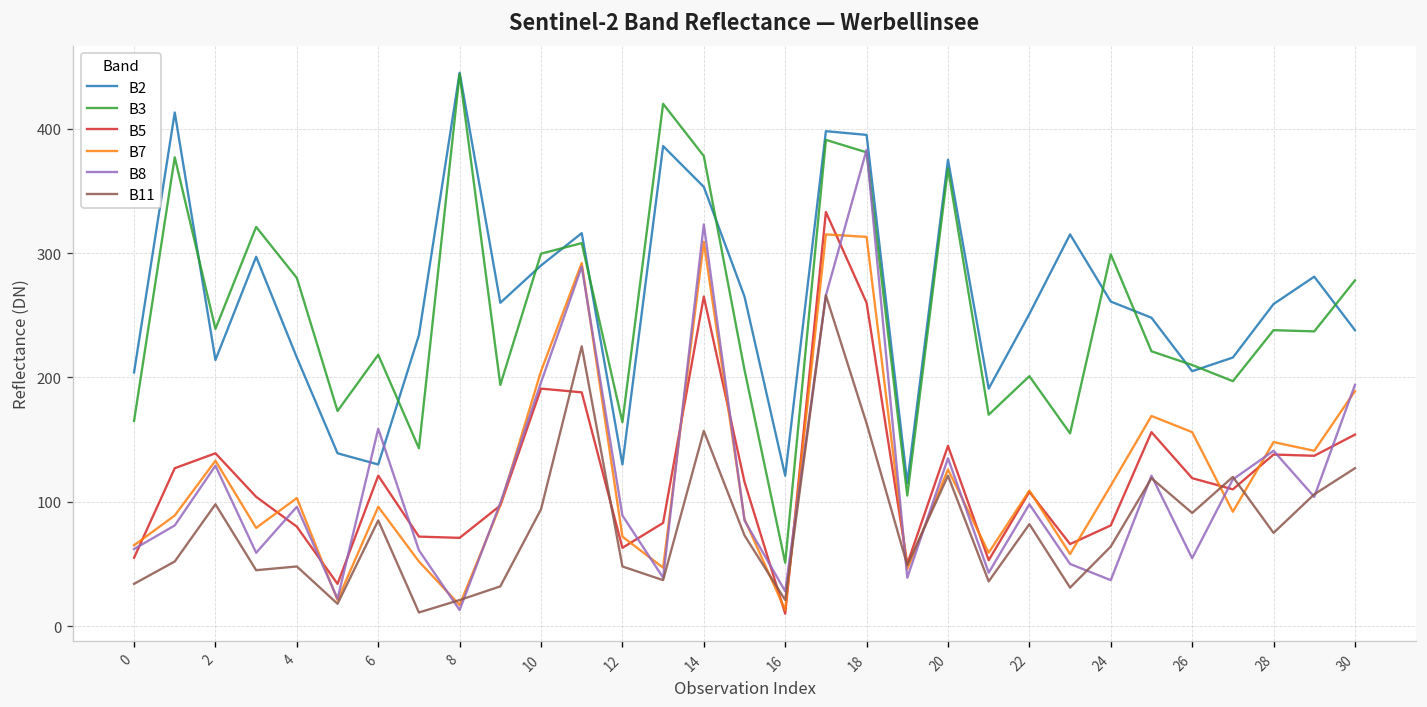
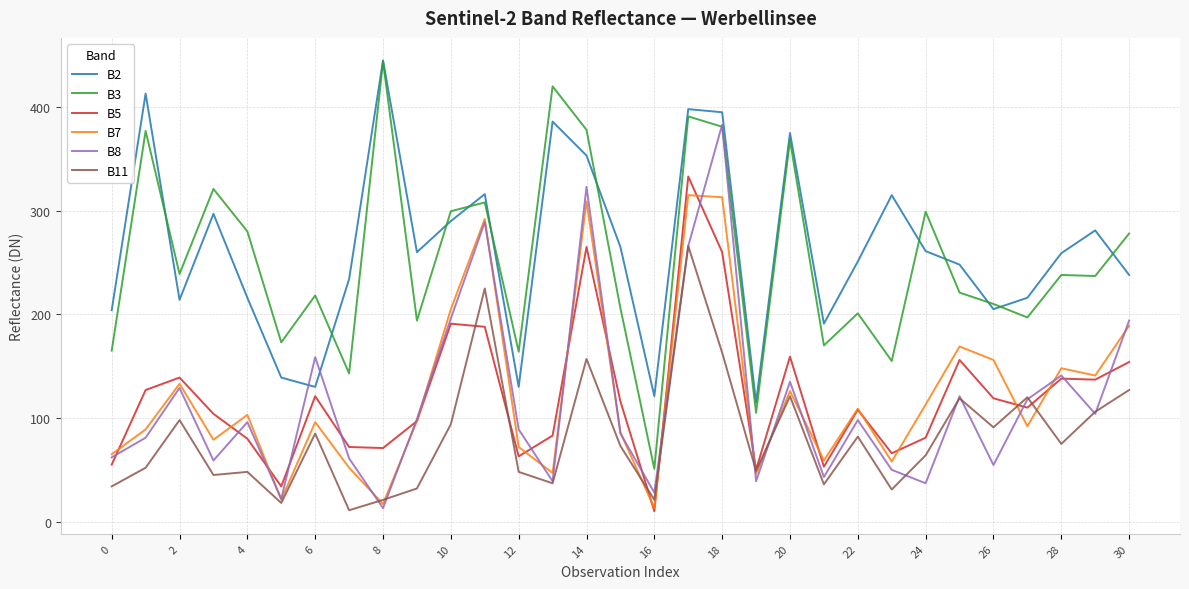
  {
    "B2": {
      "0": 204,
      "2": 214,
      "4": 216,
      "6": 130,
      "10": 290,
      "12": 130,
      "14": 353,
      "16": 121,
      "18": 395,
      "20": 375,
      "22": 251,
      "24": 261,
      "26": 205,
      "28": 259,
      "30": 238
    },
    "B3": {
      "0": 165,
      "2": 239,
      "4": 280,
      "6": 218,
      "10": 300,
      "12": 164,
      "14": 378,
      "16": 51,
      "20": 368,
      "22": 201,
      "24": 299,
      "26": 210,
      "28": 238,
      "30": 278
    },
    "B5": {
      "0": 55,
      "2": 139,
      "4": 80,
      "6": 121,
      "8": 71,
      "10": 191,
      "12": 63,
      "14": 265,
      "16": 10,
      "18": 260,
-     "20": 145,
+     "20": 159,
      "24": 81,
      "26": 119,
      "28": 138,
      "30": 154
    },
    "B7": {
      "0": 65,
      "2": 133,
      "4": 103,
      "6": 96,
      "8": 17,
      "10": 205,
      "12": 72,
      "14": 309,
      "16": 13,
      "18": 313,
      "20": 126,
      "24": 113,
      "26": 156,
      "28": 148,
      "30": 189
    },
    "B8": {
      "0": 62,
      "2": 129,
      "4": 96,
      "6": 159,
      "8": 13,
      "10": 196,
      "12": 89,
      "14": 323,
      "16": 28,
      "20": 135,
      "22": 98,
      "24": 37,
      "26": 55,
      "28": 141,
      "30": 194
    },
    "B11": {
      "0": 34,
      "2": 98,
      "4": 48,
      "6": 85,
      "8": 21,
      "10": 94,
      "12": 48,
      "14": 157,
      "16": 21,
      "18": 163,
      "20": 121,
      "22": 82,
      "24": 64,
      "26": 91,
      "28": 75,
      "30": 127
    }
  }
